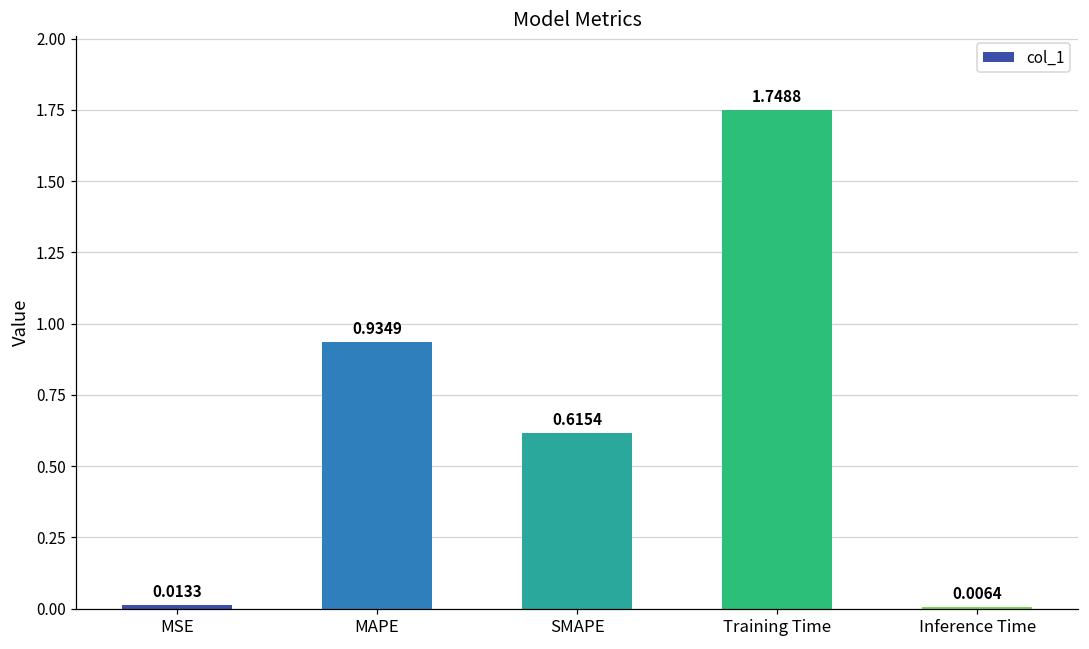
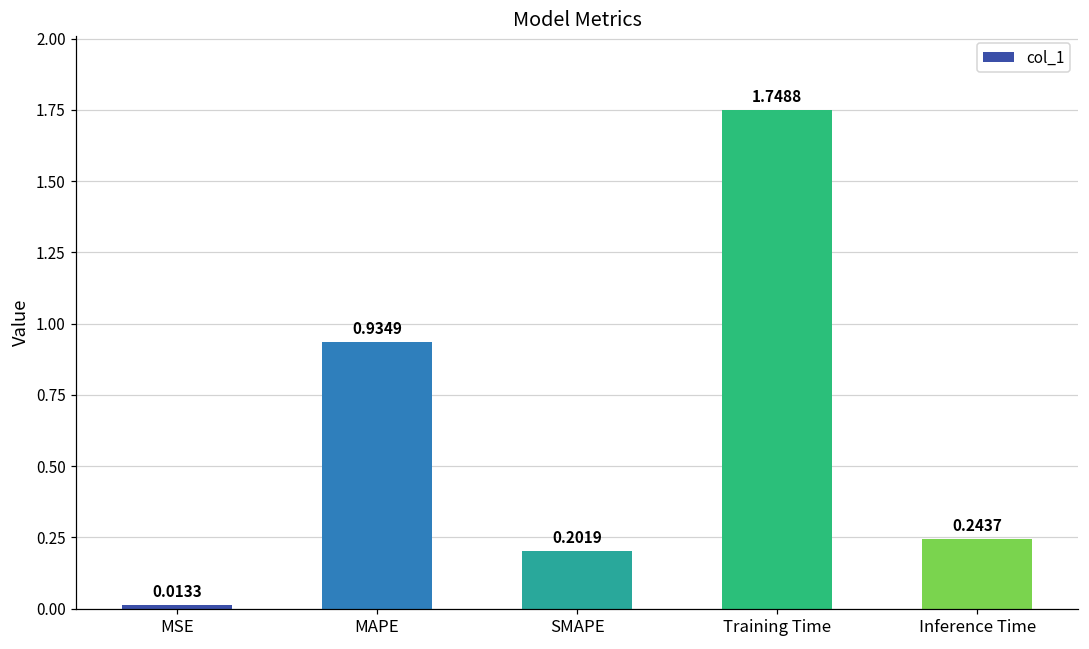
  {
    "MSE": 0.0133,
    "MAPE": 0.9349,
-   "SMAPE": 0.6154,
+   "SMAPE": 0.2019,
    "Training Time": 1.7488,
-   "Inference Time": 0.0064
+   "Inference Time": 0.2437
  }
